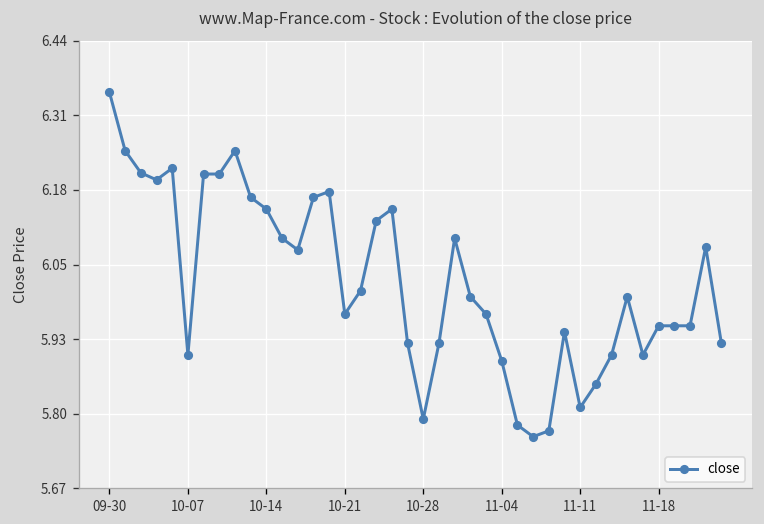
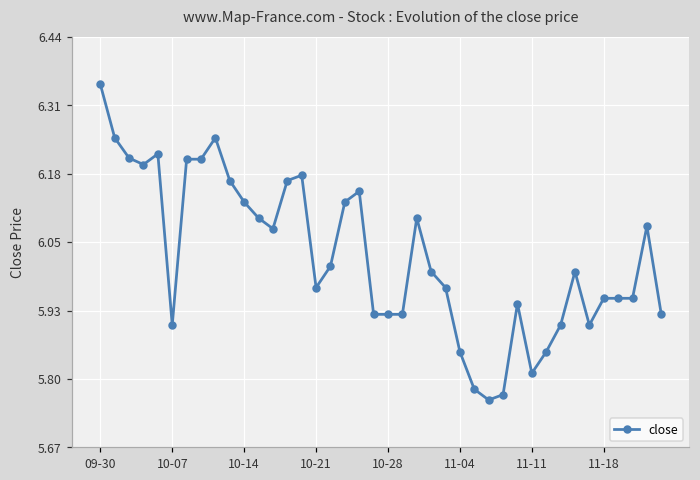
  {
    "09-30": 6.35,
    "10-07": 5.90,
-   "10-14": 6.15,
+   "10-14": 6.13,
    "10-21": 5.97,
-   "10-28": 5.79,
-   "11-04": 5.89,
+   "10-28": 5.92,
+   "11-04": 5.85,
    "11-11": 5.81,
    "11-18": 5.95
  }
